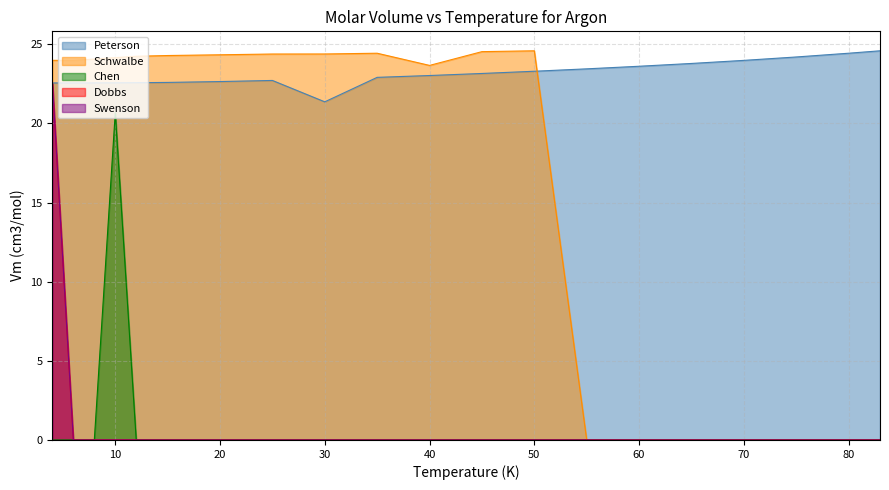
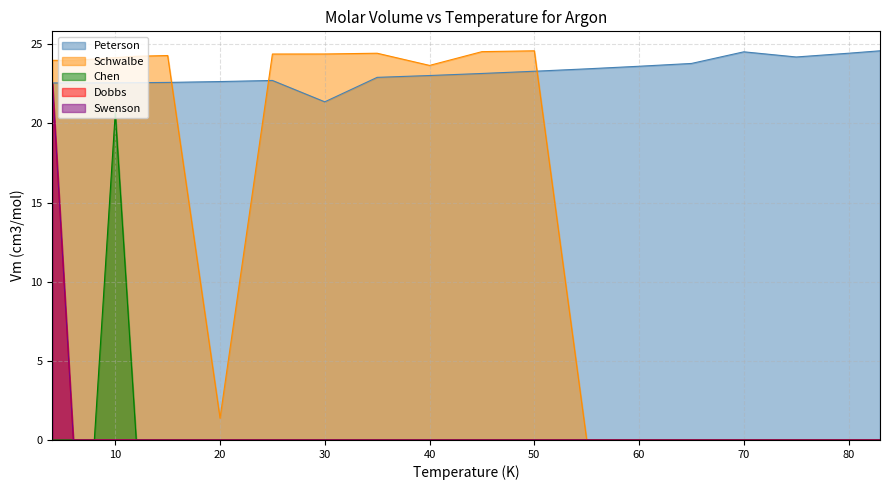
  {
    "Peterson": {
      "20": 22.6,
      "30": 21.4,
      "40": 23.0,
      "50": 23.3,
      "60": 23.6,
-     "70": 24.0,
+     "70": 24.5,
      "80": 24.4
    },
    "Schwalbe": {
-     "20": 24.3,
+     "20": 1.4,
      "30": 24.4,
      "40": 23.7,
      "50": 24.6
    },
    "Swenson": {
      "10": 0.0
    }
  }
